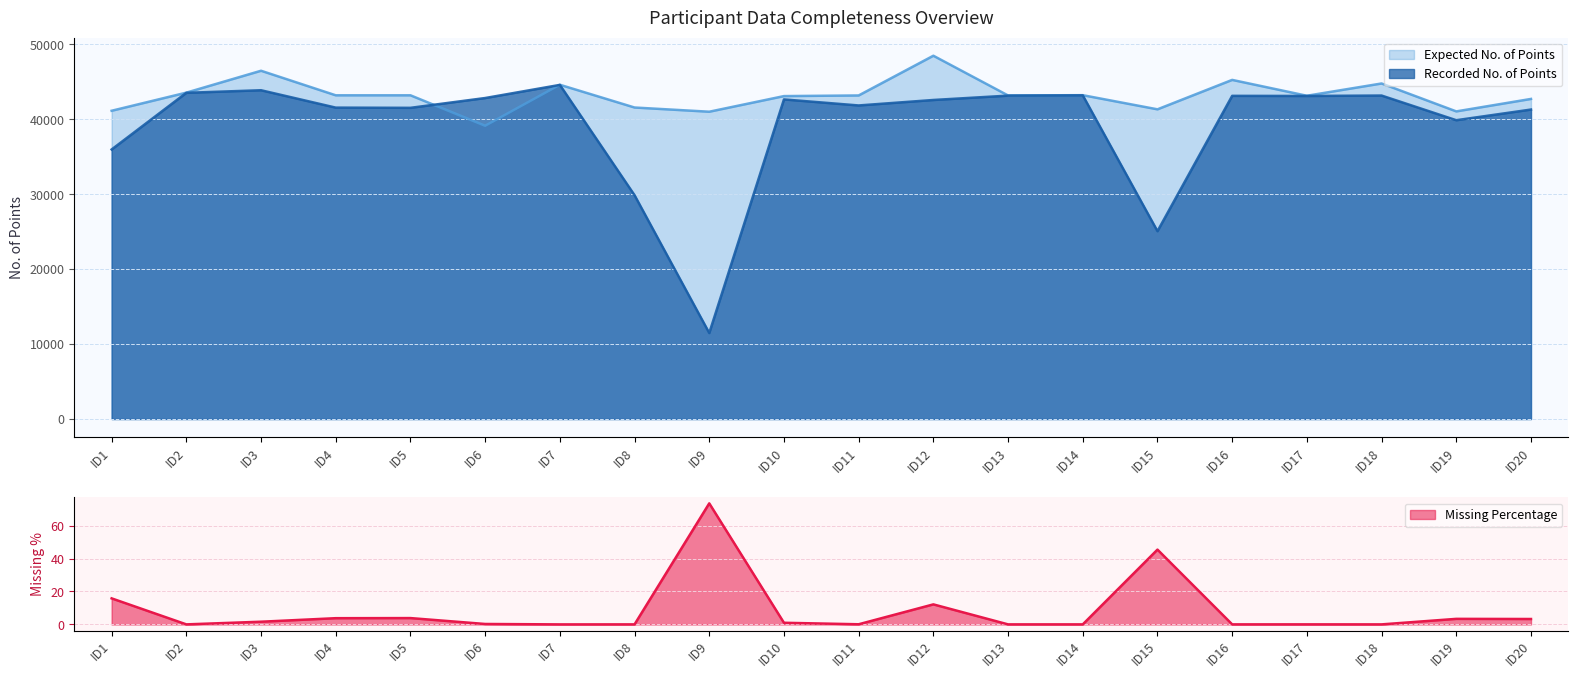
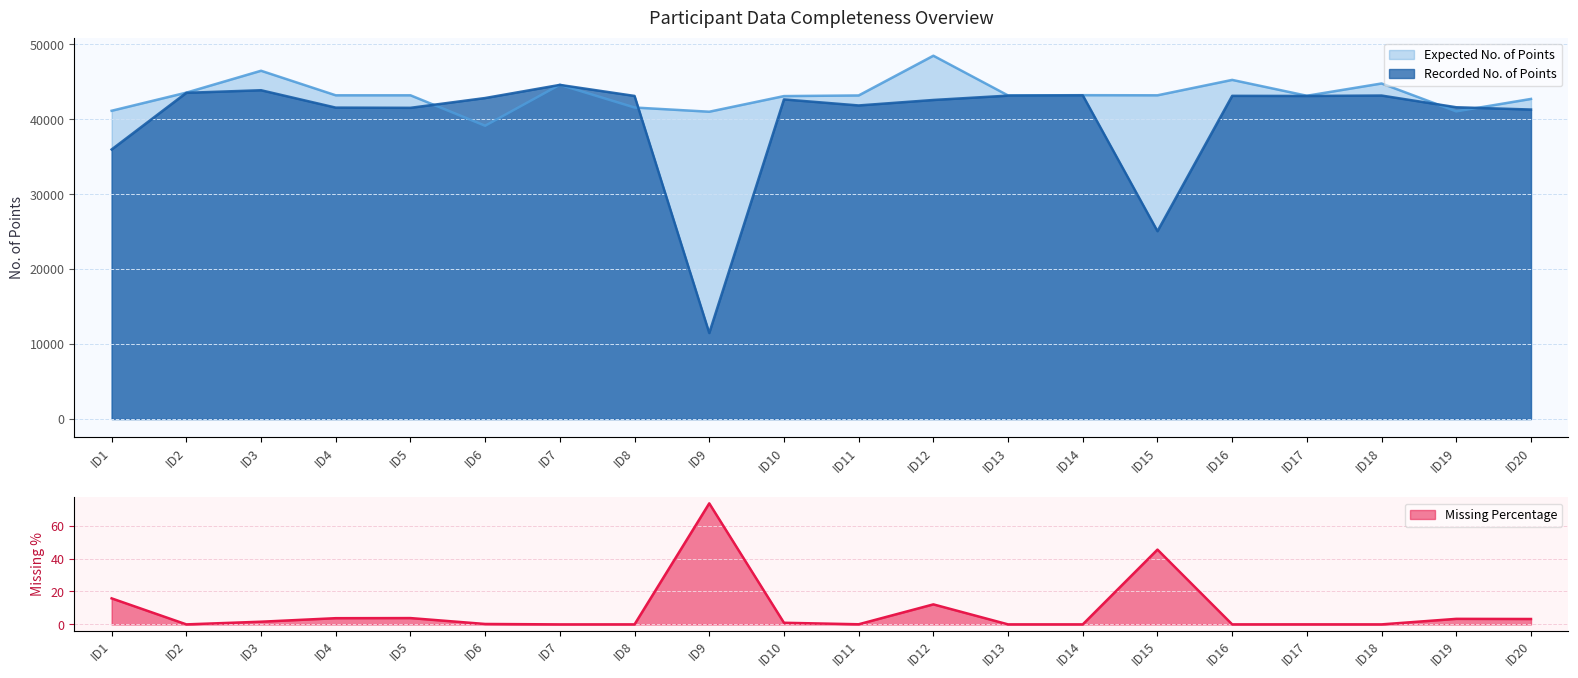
  {
    "Participant Data Completeness Overview": {
      "Expected No. of Points": {
        "ID1": 41000,
        "ID3": 46000,
        "ID4": 43000,
        "ID5": 43000,
        "ID6": 39000,
        "ID8": 42000,
        "ID9": 41000,
        "ID10": 43000,
        "ID11": 43000,
        "ID12": 48000,
-       "ID15": 41000,
+       "ID15": 43000,
        "ID16": 45000,
        "ID18": 45000,
        "ID19": 41000,
        "ID20": 43000
      },
      "Recorded No. of Points": {
        "ID1": 36000,
        "ID3": 44000,
        "ID4": 42000,
        "ID5": 42000,
        "ID6": 43000,
-       "ID8": 30000,
+       "ID8": 43000,
        "ID9": 11000,
        "ID10": 43000,
        "ID11": 42000,
        "ID12": 43000,
        "ID15": 25000,
        "ID16": 43000,
        "ID18": 43000,
-       "ID19": 40000,
+       "ID19": 42000,
        "ID20": 41000
      }
    }
  }
